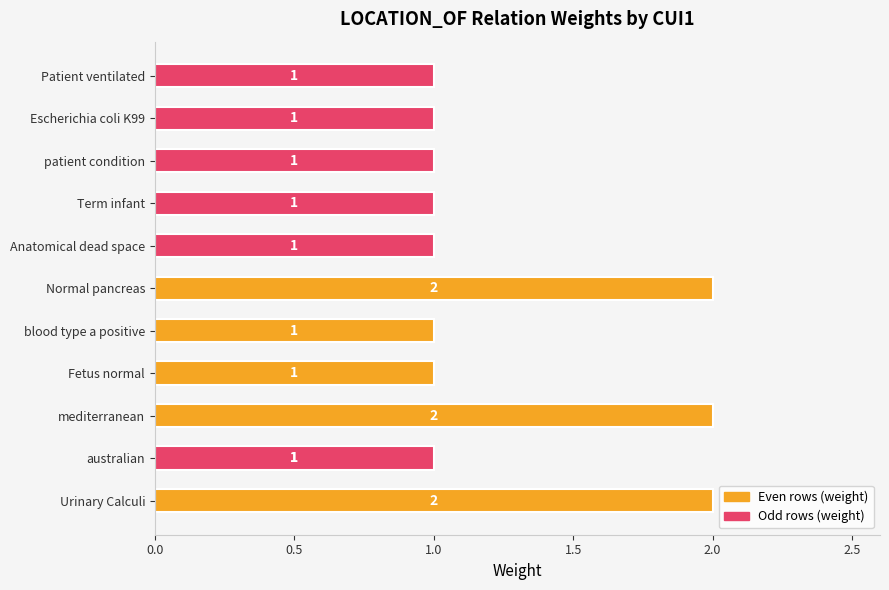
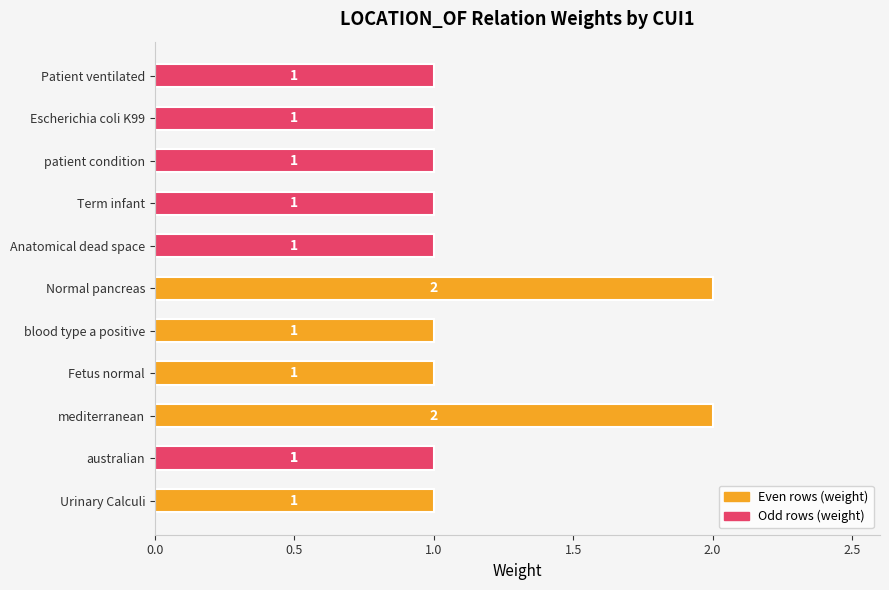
  {
    "Even rows (weight)": {
      "Normal pancreas": 2,
      "blood type a positive": 1,
      "Fetus normal": 1,
      "mediterranean": 2,
-     "Urinary Calculi": 2
+     "Urinary Calculi": 1
    },
    "Odd rows (weight)": {
      "Patient ventilated": 1,
      "Escherichia coli K99": 1,
      "patient condition": 1,
      "Term infant": 1,
      "Anatomical dead space": 1
    }
  }
